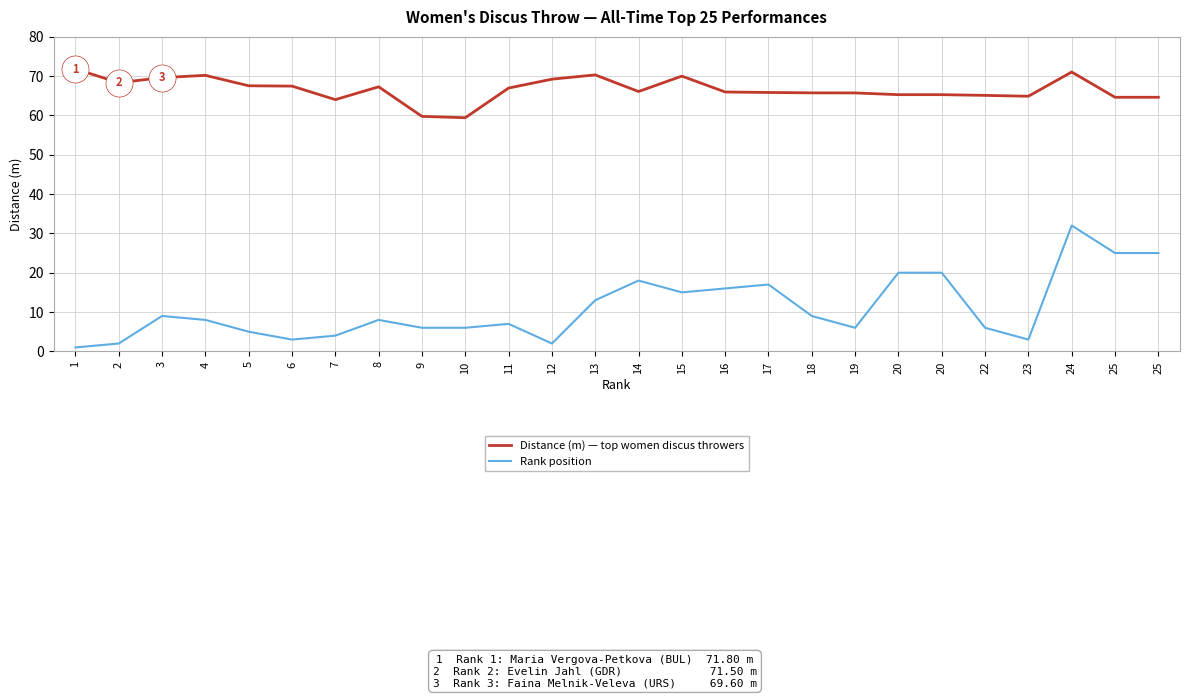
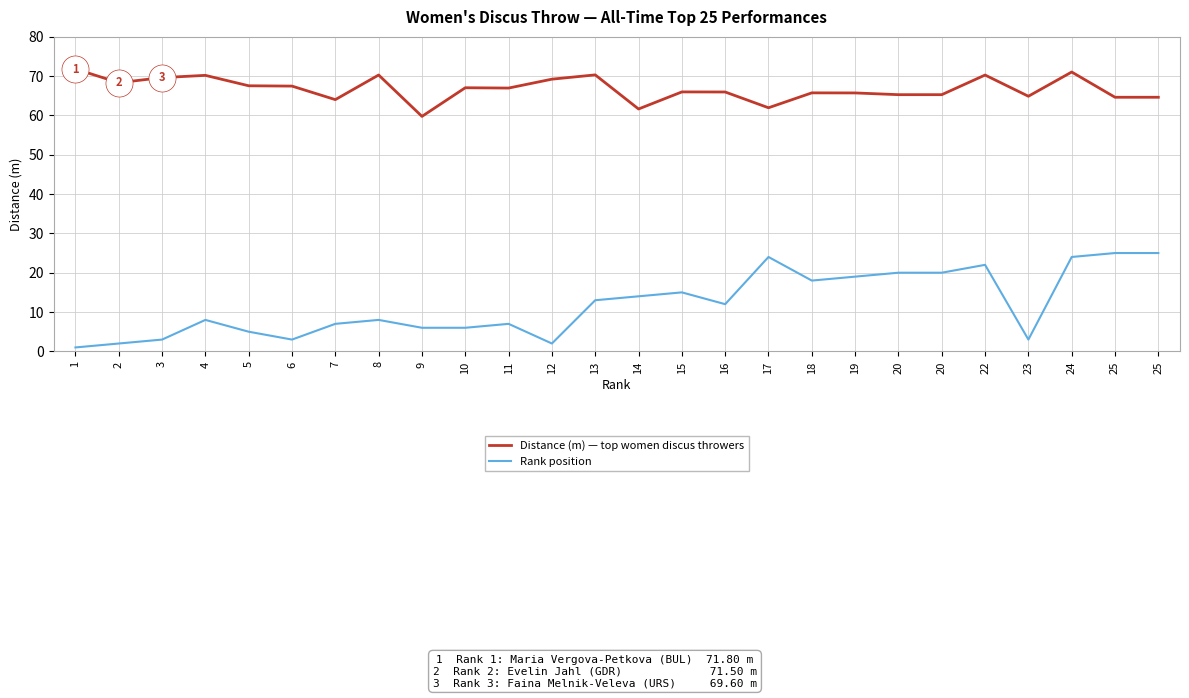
  {
    "Distance (m) — top women discus throwers": {
      "4": 70,
      "5": 68,
      "6": 67,
      "7": 64,
-     "8": 67,
+     "8": 70,
      "9": 60,
-     "10": 59,
+     "10": 67,
      "11": 67,
      "12": 69,
      "13": 70,
-     "14": 66,
-     "15": 70,
+     "14": 62,
+     "15": 66,
      "16": 66,
-     "17": 66,
+     "17": 62,
      "18": 66,
      "19": 66,
-     "22": 65,
+     "22": 70,
      "23": 65,
      "24": 71
    },
    "Rank position": {
      "1": 1,
      "2": 2,
-     "3": 9,
+     "3": 3,
      "4": 8,
      "5": 5,
      "6": 3,
-     "7": 4,
+     "7": 7,
      "8": 8,
      "9": 6,
      "10": 6,
      "11": 7,
      "12": 2,
      "13": 13,
-     "14": 18,
+     "14": 14,
      "15": 15,
-     "16": 16,
-     "17": 17,
-     "18": 9,
-     "19": 6,
-     "22": 6,
+     "16": 12,
+     "17": 24,
+     "18": 18,
+     "19": 19,
+     "22": 22,
      "23": 3,
-     "24": 32
+     "24": 24
    }
  }
